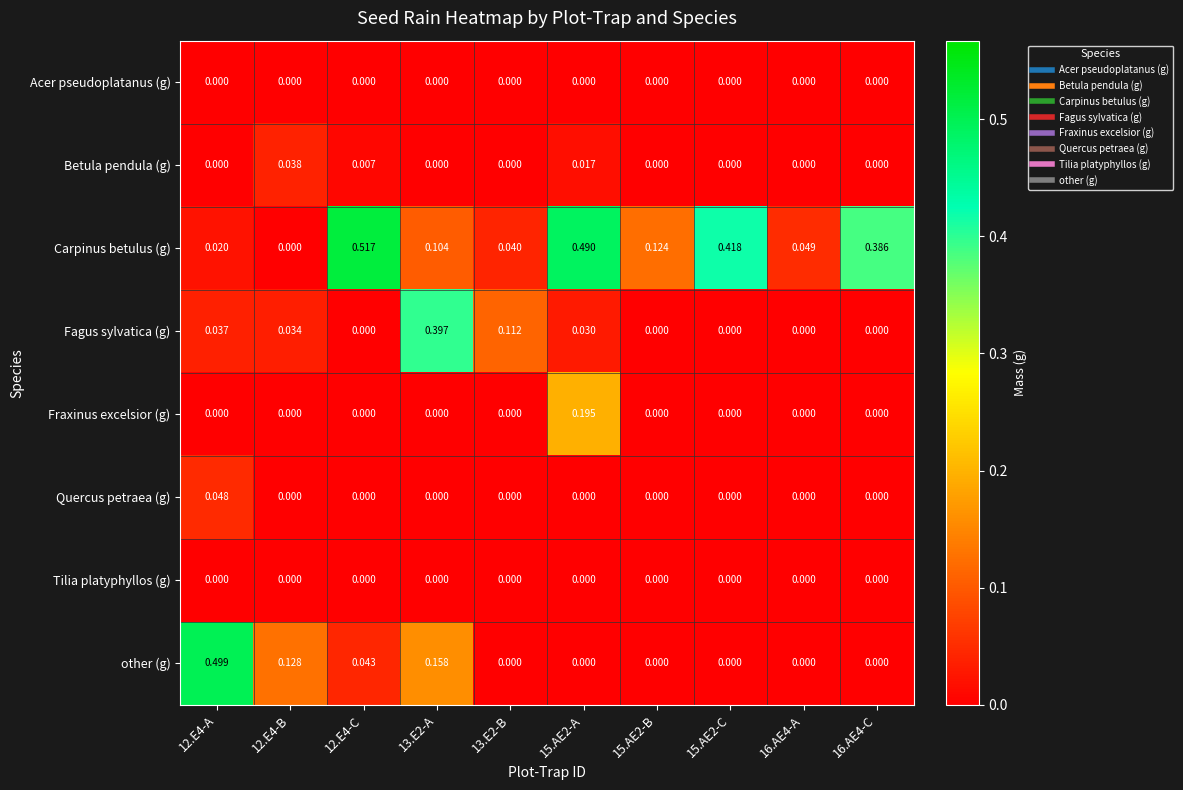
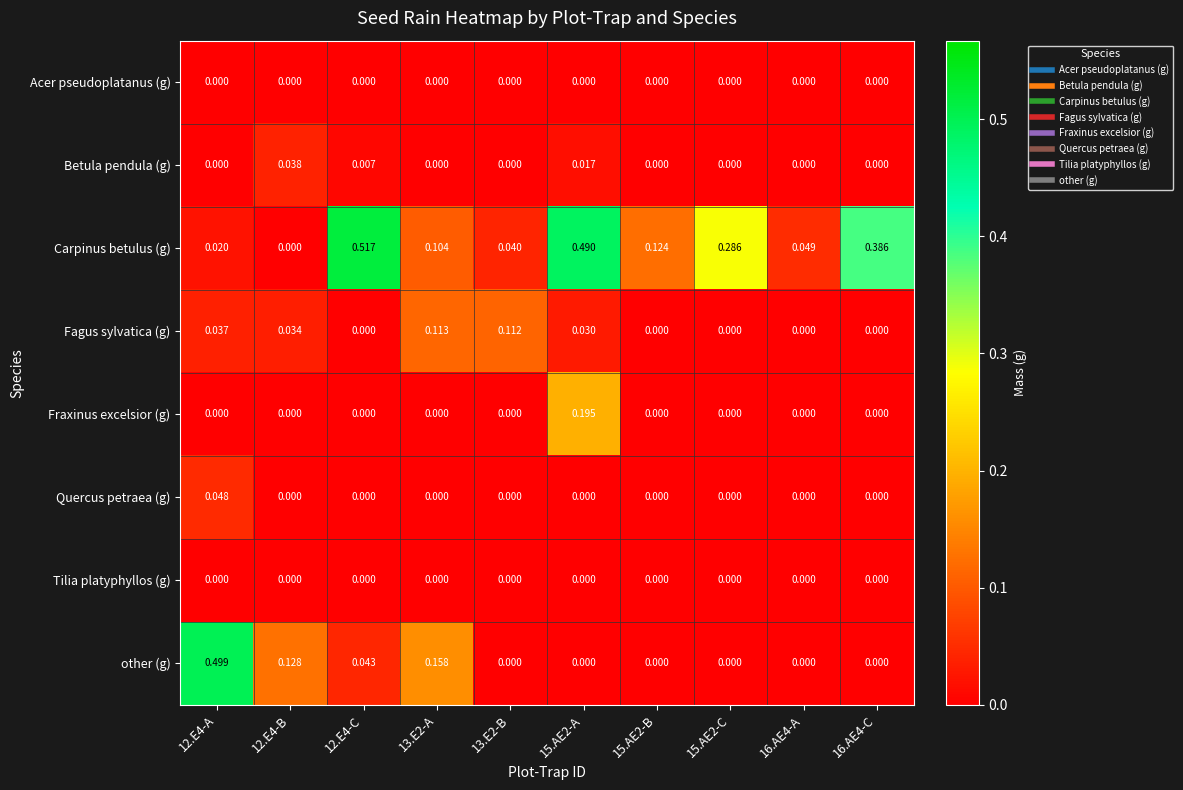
  {
    "Acer pseudoplatanus (g)": {
      "12.E4-A": 0.000,
      "12.E4-B": 0.000,
      "12.E4-C": 0.000,
      "13.E2-A": 0.000,
      "13.E2-B": 0.000,
      "15.AE2-A": 0.000,
      "15.AE2-B": 0.000,
      "15.AE2-C": 0.000,
      "16.AE4-A": 0.000,
      "16.AE4-C": 0.000
    },
    "Betula pendula (g)": {
      "12.E4-A": 0.000,
      "12.E4-B": 0.038,
      "12.E4-C": 0.007,
      "13.E2-A": 0.000,
      "13.E2-B": 0.000,
      "15.AE2-A": 0.017,
      "15.AE2-B": 0.000,
      "15.AE2-C": 0.000,
      "16.AE4-A": 0.000,
      "16.AE4-C": 0.000
    },
    "Carpinus betulus (g)": {
      "12.E4-A": 0.020,
      "12.E4-B": 0.000,
      "12.E4-C": 0.517,
      "13.E2-A": 0.104,
      "13.E2-B": 0.040,
      "15.AE2-A": 0.490,
      "15.AE2-B": 0.124,
-     "15.AE2-C": 0.418,
+     "15.AE2-C": 0.286,
      "16.AE4-A": 0.049,
      "16.AE4-C": 0.386
    },
    "Fagus sylvatica (g)": {
      "12.E4-A": 0.037,
      "12.E4-B": 0.034,
      "12.E4-C": 0.000,
-     "13.E2-A": 0.397,
+     "13.E2-A": 0.113,
      "13.E2-B": 0.112,
      "15.AE2-A": 0.030,
      "15.AE2-B": 0.000,
      "15.AE2-C": 0.000,
      "16.AE4-A": 0.000,
      "16.AE4-C": 0.000
    },
    "Fraxinus excelsior (g)": {
      "12.E4-A": 0.000,
      "12.E4-B": 0.000,
      "12.E4-C": 0.000,
      "13.E2-A": 0.000,
      "13.E2-B": 0.000,
      "15.AE2-A": 0.195,
      "15.AE2-B": 0.000,
      "15.AE2-C": 0.000,
      "16.AE4-A": 0.000,
      "16.AE4-C": 0.000
    },
    "Quercus petraea (g)": {
      "12.E4-A": 0.048,
      "12.E4-B": 0.000,
      "12.E4-C": 0.000,
      "13.E2-A": 0.000,
      "13.E2-B": 0.000,
      "15.AE2-A": 0.000,
      "15.AE2-B": 0.000,
      "15.AE2-C": 0.000,
      "16.AE4-A": 0.000,
      "16.AE4-C": 0.000
    },
    "Tilia platyphyllos (g)": {
      "12.E4-A": 0.000,
      "12.E4-B": 0.000,
      "12.E4-C": 0.000,
      "13.E2-A": 0.000,
      "13.E2-B": 0.000,
      "15.AE2-A": 0.000,
      "15.AE2-B": 0.000,
      "15.AE2-C": 0.000,
      "16.AE4-A": 0.000,
      "16.AE4-C": 0.000
    },
    "other (g)": {
      "12.E4-A": 0.499,
      "12.E4-B": 0.128,
      "12.E4-C": 0.043,
      "13.E2-A": 0.158,
      "13.E2-B": 0.000,
      "15.AE2-A": 0.000,
      "15.AE2-B": 0.000,
      "15.AE2-C": 0.000,
      "16.AE4-A": 0.000,
      "16.AE4-C": 0.000
    }
  }
